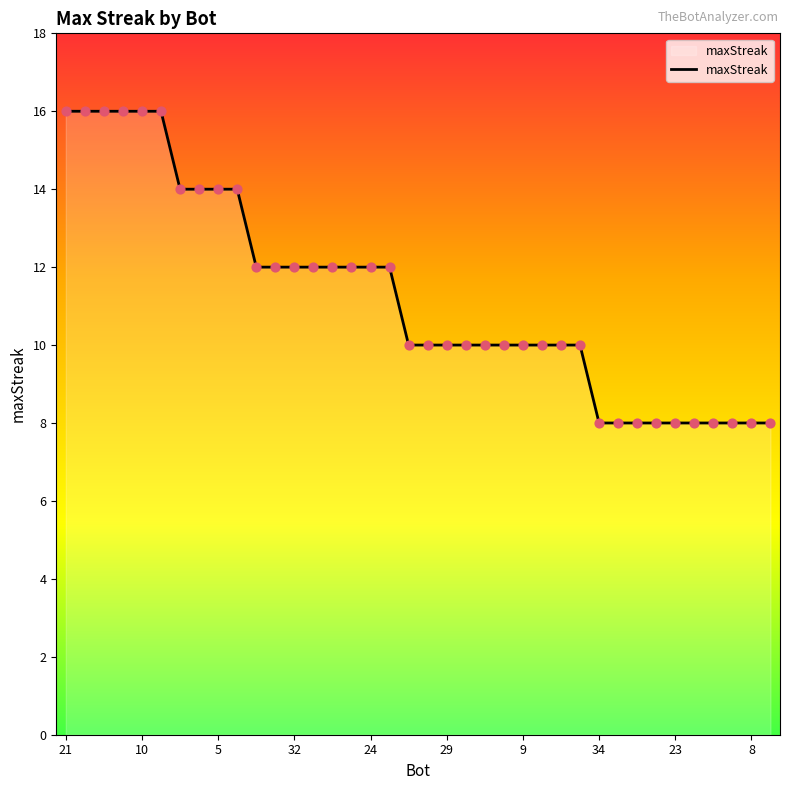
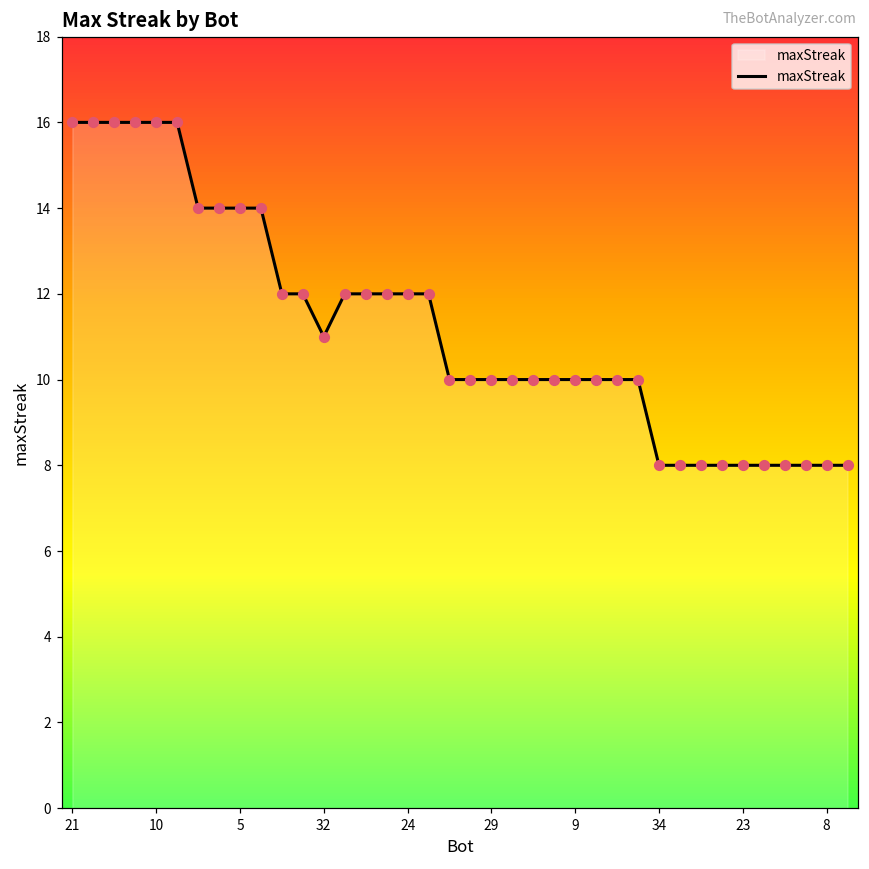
  {
-   "32": 12,
+   "32": 11,
    "24": 12,
    "8": 8
  }
